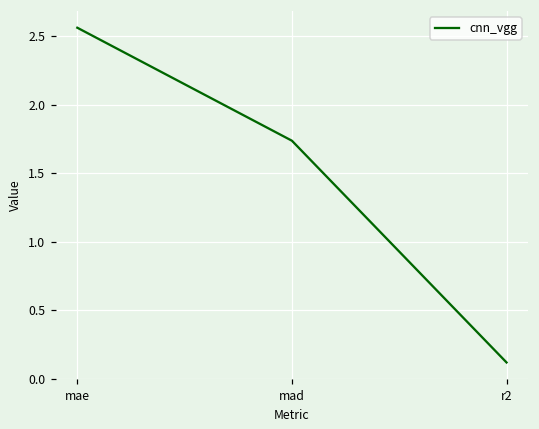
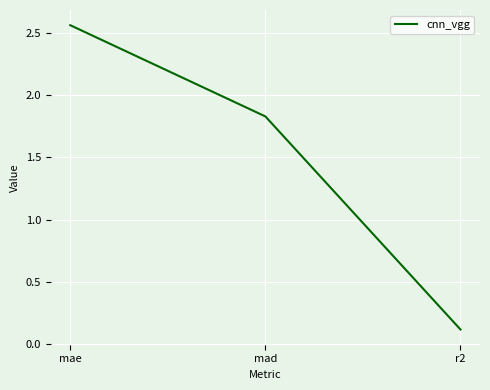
  {
    "mae": 2.56,
-   "mad": 1.74,
+   "mad": 1.83,
    "r2": 0.12
  }
